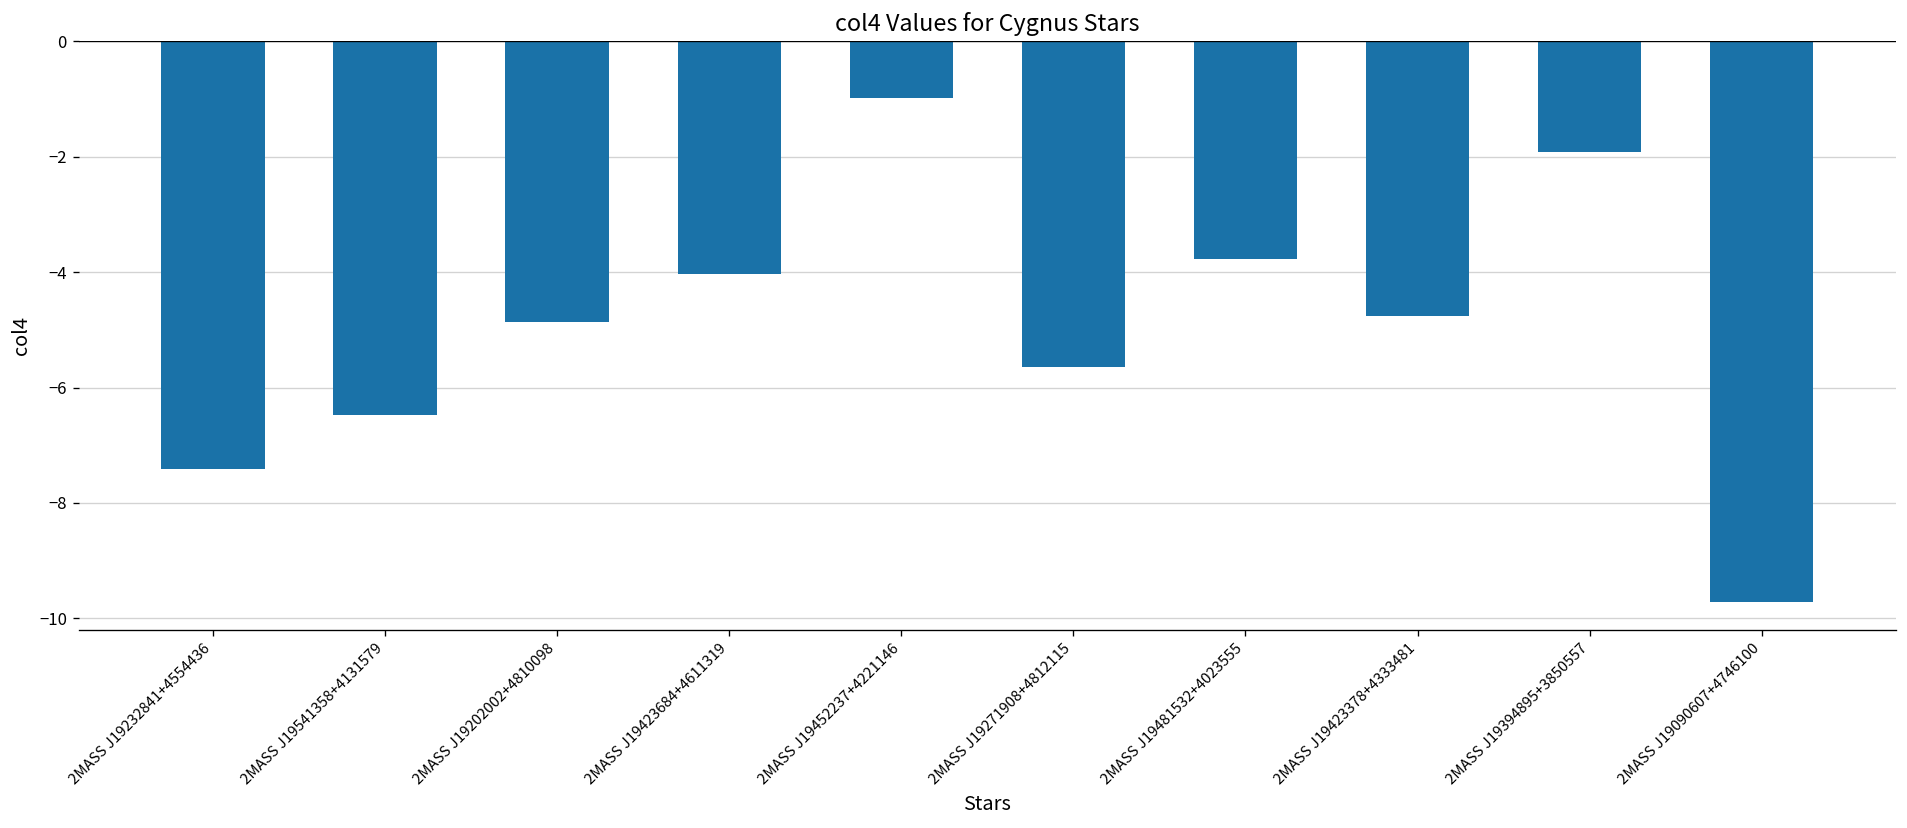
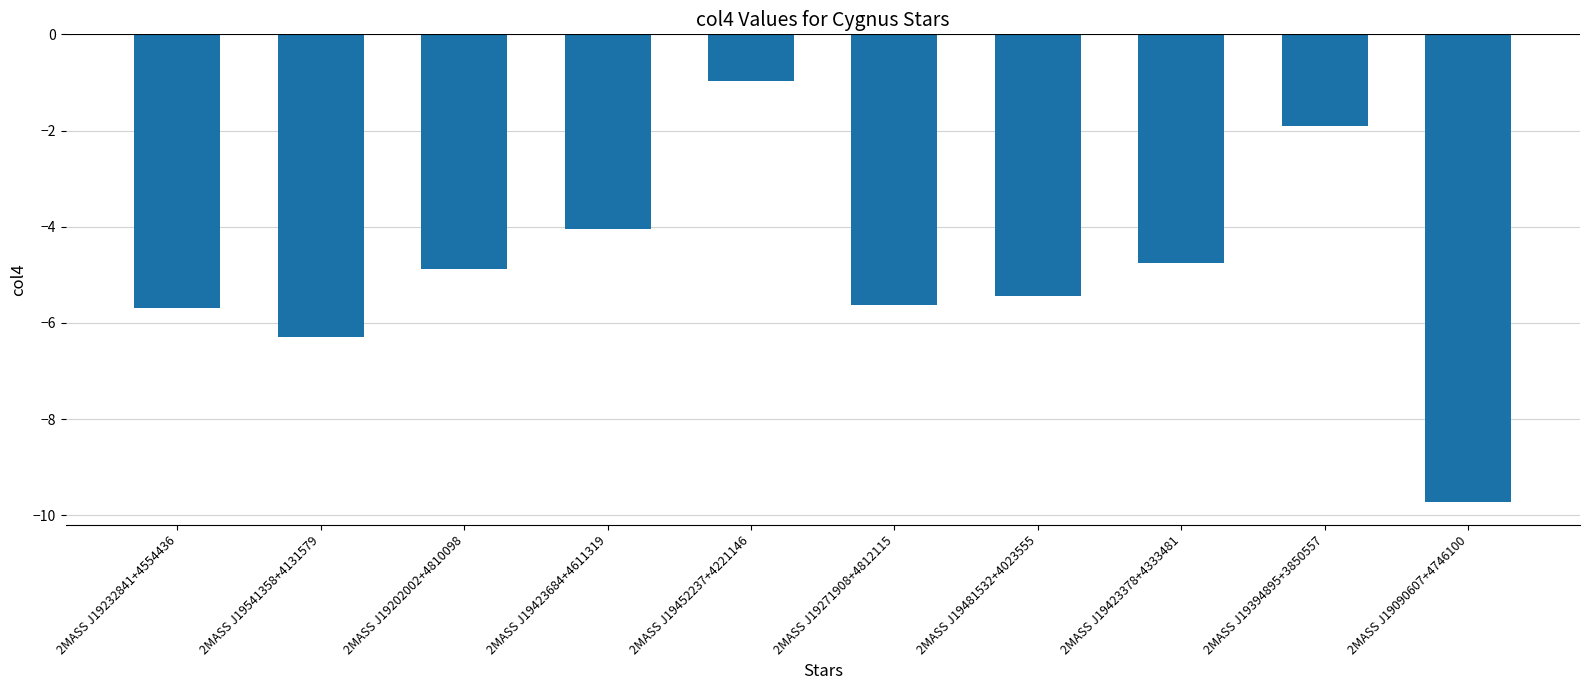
  {
-   "2MASS J19232841+4554436": -7.4,
-   "2MASS J19541358+4131579": -6.5,
+   "2MASS J19232841+4554436": -5.7,
+   "2MASS J19541358+4131579": -6.3,
    "2MASS J19202002+4810098": -4.9,
    "2MASS J19423684+4611319": -4.0,
    "2MASS J19452237+4221146": -1.0,
    "2MASS J19271908+4812115": -5.6,
-   "2MASS J19481532+4023555": -3.8,
+   "2MASS J19481532+4023555": -5.4,
    "2MASS J19423378+4333481": -4.8,
    "2MASS J19394895+3850557": -1.9,
    "2MASS J19090607+4746100": -9.7
  }
